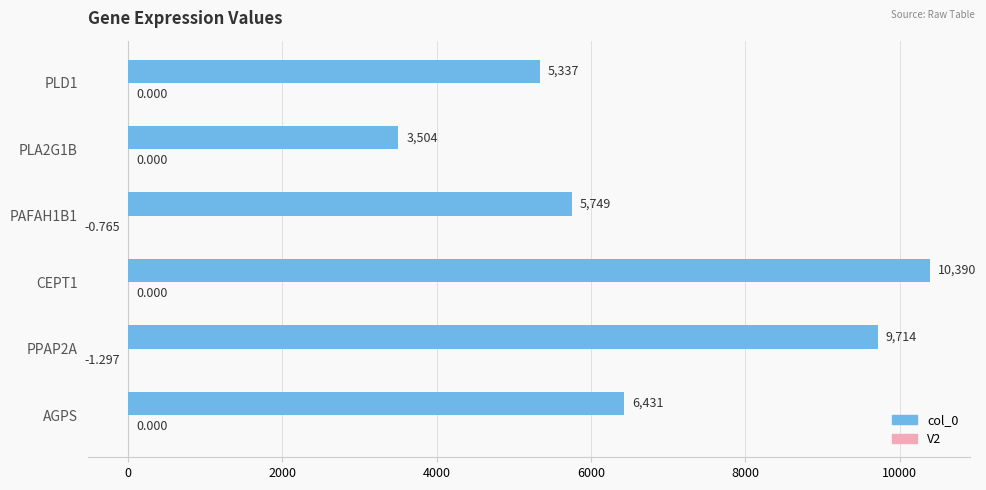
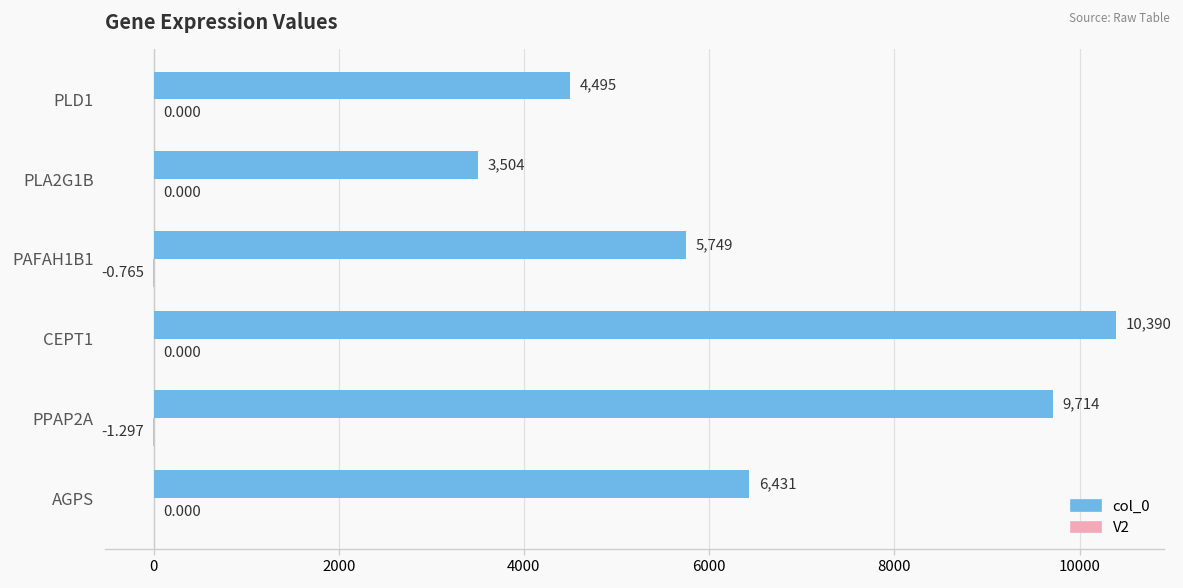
  {
    "col_0": {
-     "PLD1": "5,337",
+     "PLD1": "4,495",
      "PLA2G1B": "3,504",
      "PAFAH1B1": "5,749",
      "CEPT1": "10,390",
      "PPAP2A": "9,714",
      "AGPS": "6,431"
    },
    "V2": {
      "PLD1": "0.000",
      "PLA2G1B": "0.000",
      "PAFAH1B1": "-0.765",
      "CEPT1": "0.000",
      "PPAP2A": "-1.297",
      "AGPS": "0.000"
    }
  }
